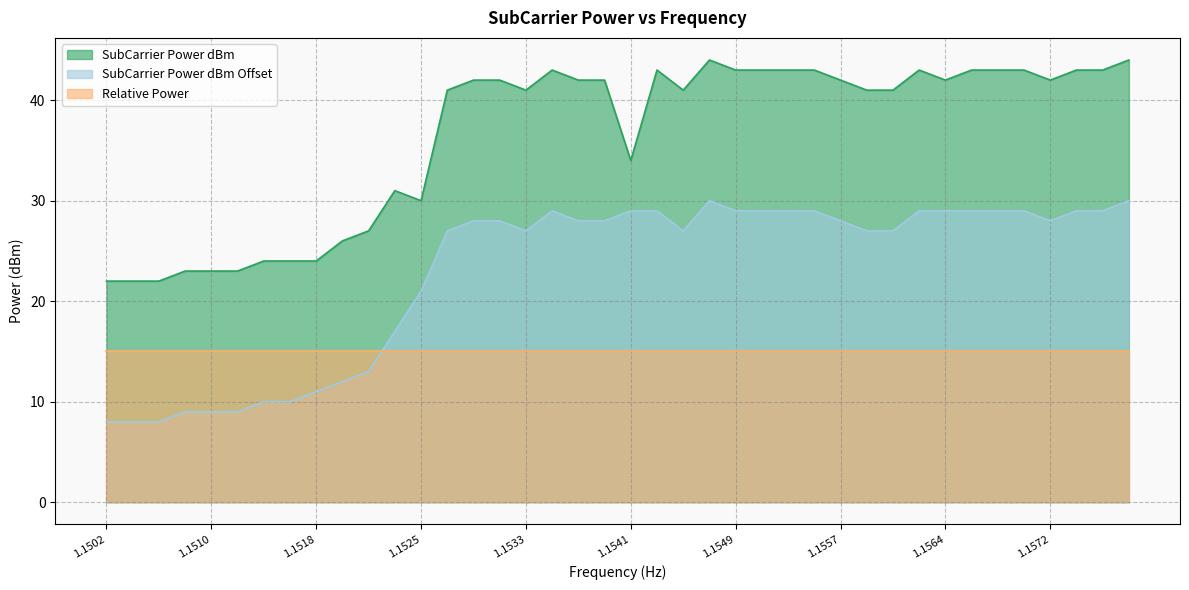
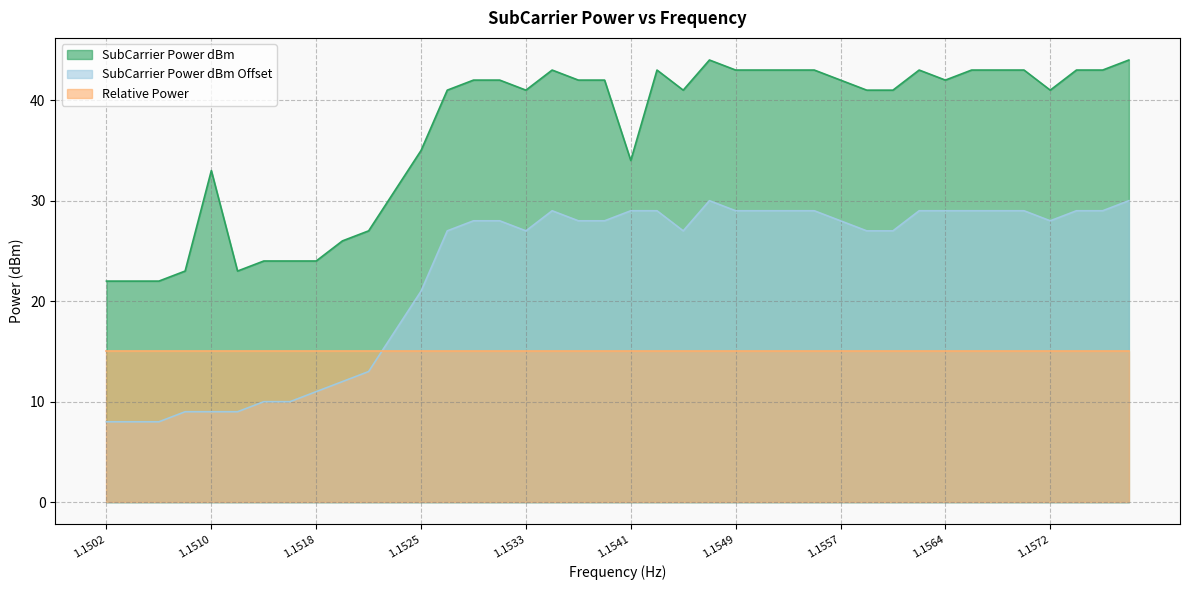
  {
    "SubCarrier Power dBm": {
      "1.1502": 22.0,
-     "1.1510": 23.0,
+     "1.1510": 33.0,
      "1.1518": 24.0,
-     "1.1525": 30.0,
+     "1.1525": 35.0,
      "1.1533": 41.0,
      "1.1541": 34.0,
      "1.1549": 43.0,
      "1.1557": 42.0,
      "1.1564": 42.0,
-     "1.1572": 42.0
+     "1.1572": 41.0
    },
    "SubCarrier Power dBm Offset": {
      "1.1502": 8.0,
      "1.1510": 9.0,
      "1.1518": 11.0,
      "1.1525": 21.0,
      "1.1533": 27.0,
      "1.1541": 29.0,
      "1.1549": 29.0,
      "1.1557": 28.0,
      "1.1564": 29.0,
      "1.1572": 28.0
    },
    "Relative Power": {
      "1.1502": 15.0,
      "1.1510": 15.0,
      "1.1518": 15.0,
      "1.1525": 15.0,
      "1.1533": 15.0,
      "1.1541": 15.0,
      "1.1549": 15.0,
      "1.1557": 15.0,
      "1.1564": 15.0,
      "1.1572": 15.0
    }
  }
